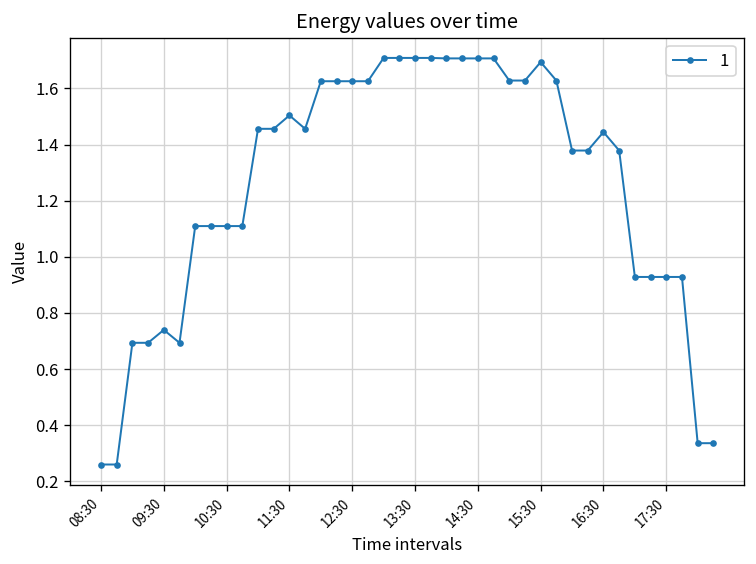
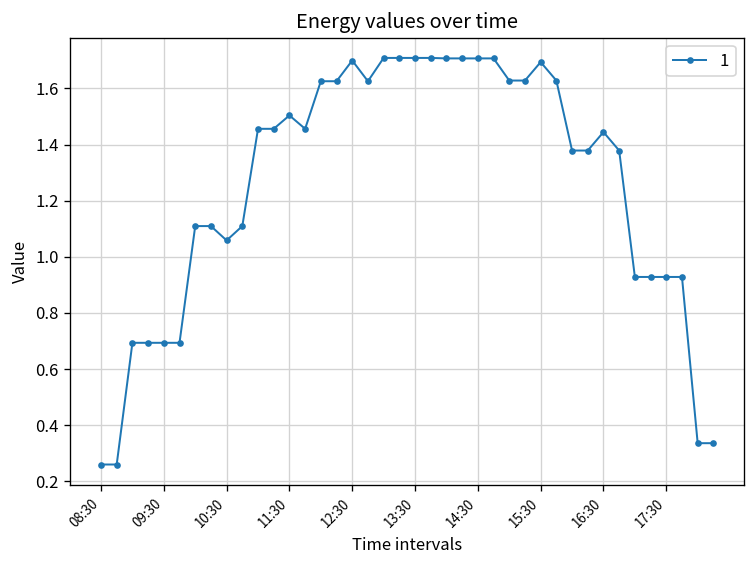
  {
    "08:30": 0.26,
-   "09:30": 0.74,
-   "10:30": 1.11,
+   "09:30": 0.69,
+   "10:30": 1.06,
    "11:30": 1.50,
-   "12:30": 1.63,
+   "12:30": 1.70,
    "13:30": 1.71,
    "14:30": 1.71,
    "15:30": 1.69,
    "16:30": 1.44,
    "17:30": 0.93
  }
